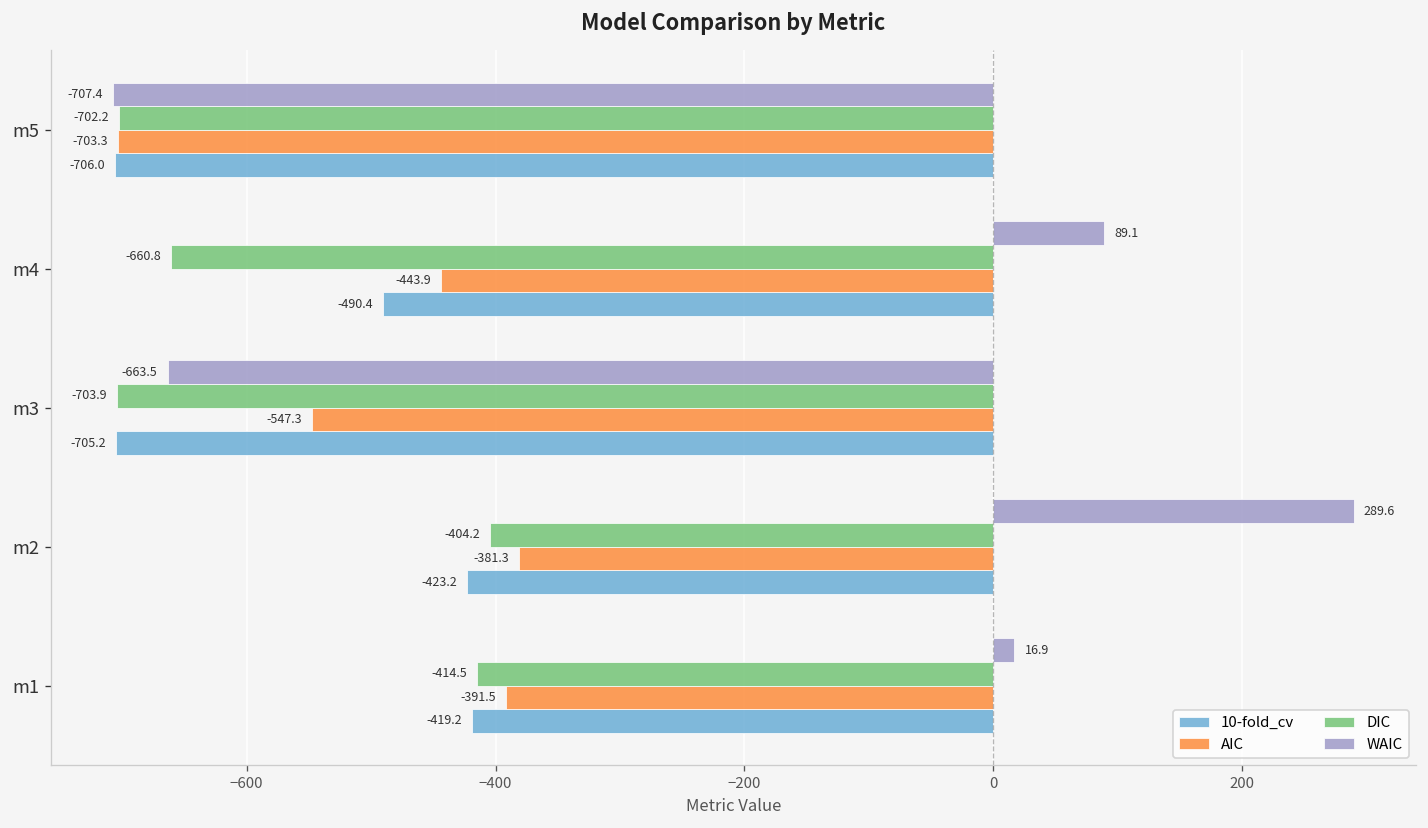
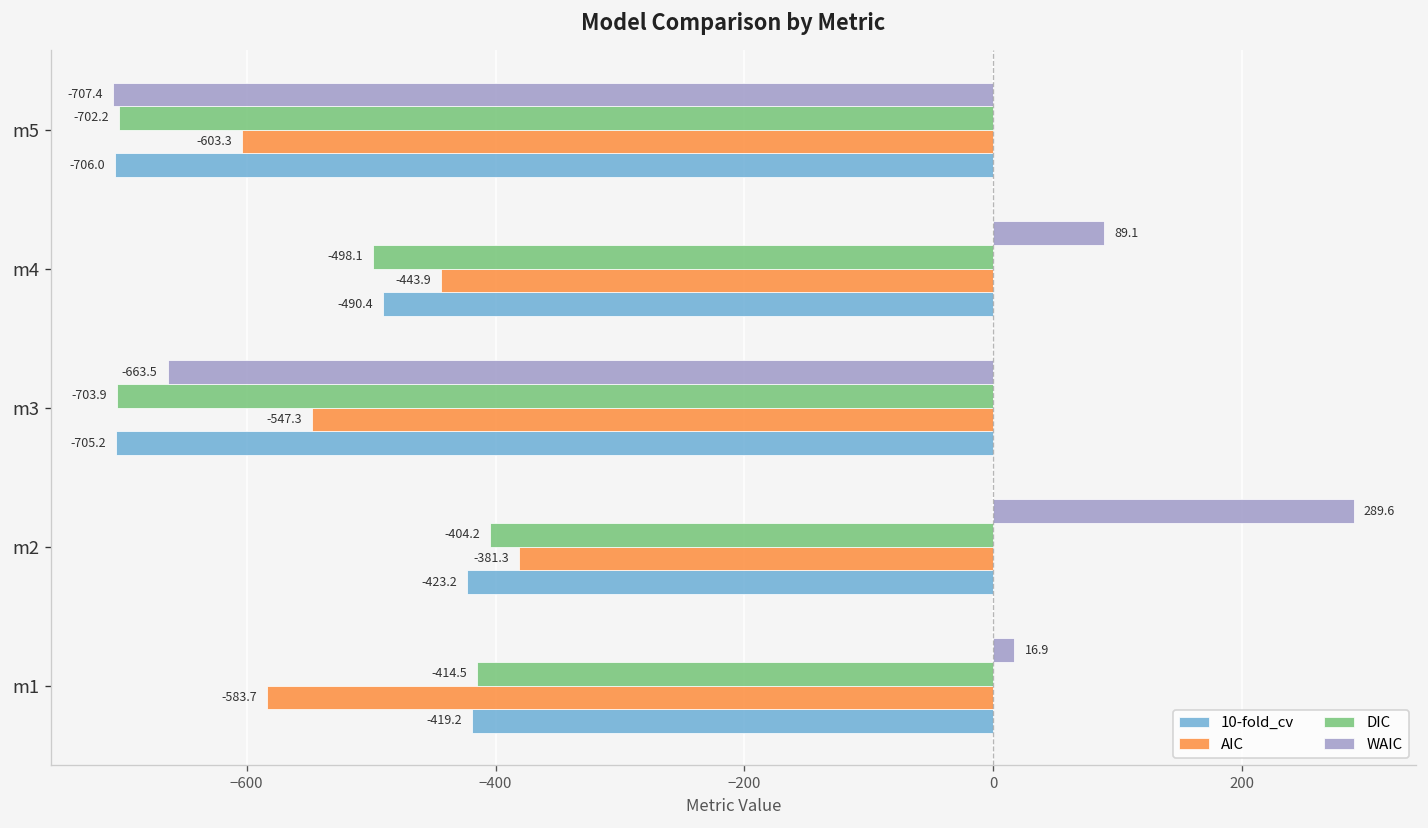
  {
    "AIC": {
-     "m5": -703.3,
+     "m5": -603.3,
      "m4": -443.9,
      "m3": -547.3,
      "m2": -381.3,
-     "m1": -391.5
+     "m1": -583.7
    },
    "DIC": {
      "m5": -702.2,
-     "m4": -660.8,
+     "m4": -498.1,
      "m3": -703.9,
      "m2": -404.2,
      "m1": -414.5
    }
  }
